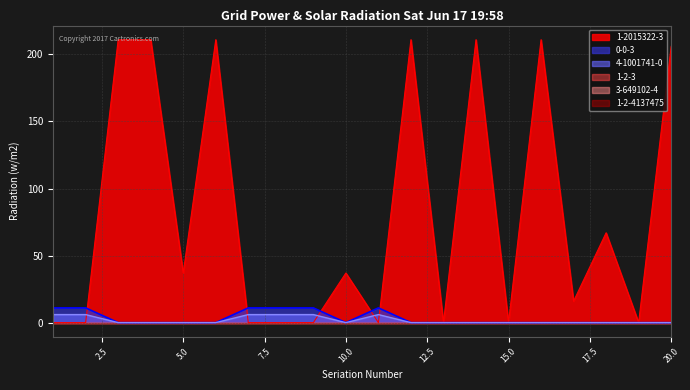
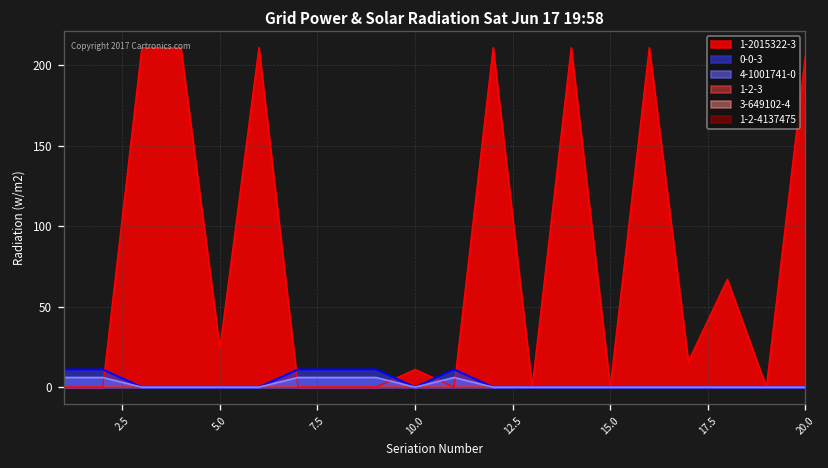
  {
    "1-2015322-3": {
-     "5.0": 37,
-     "10.0": 37,
+     "5.0": 24,
+     "10.0": 11,
      "20.0": 206
    }
  }
